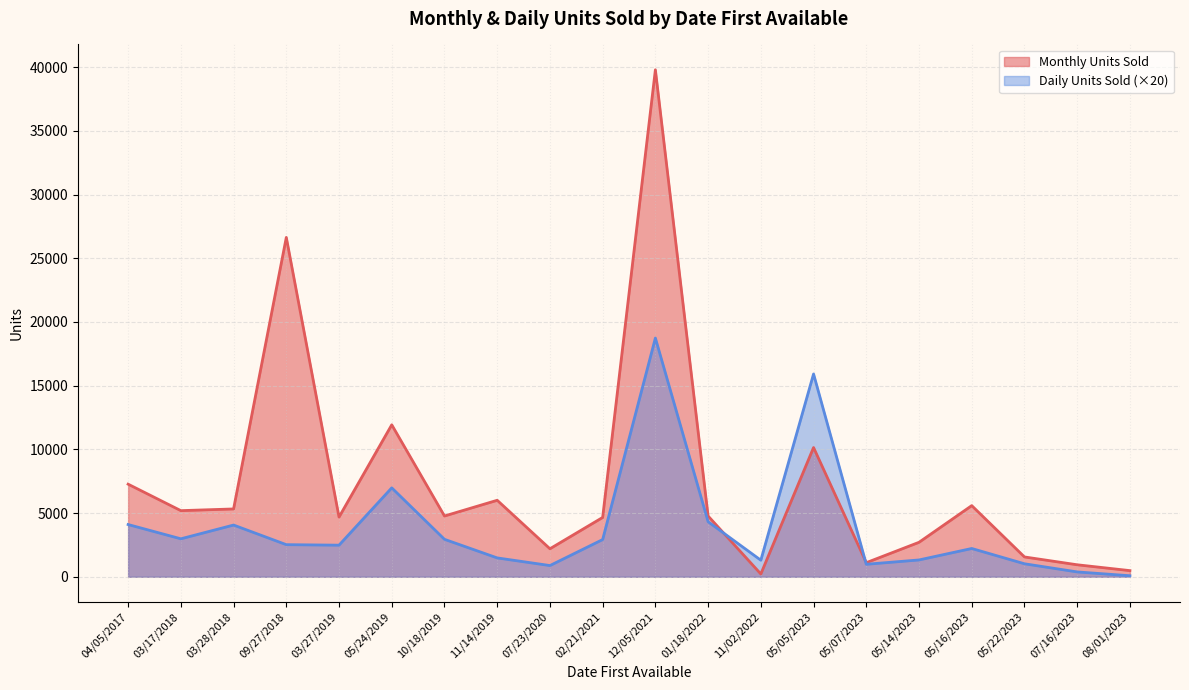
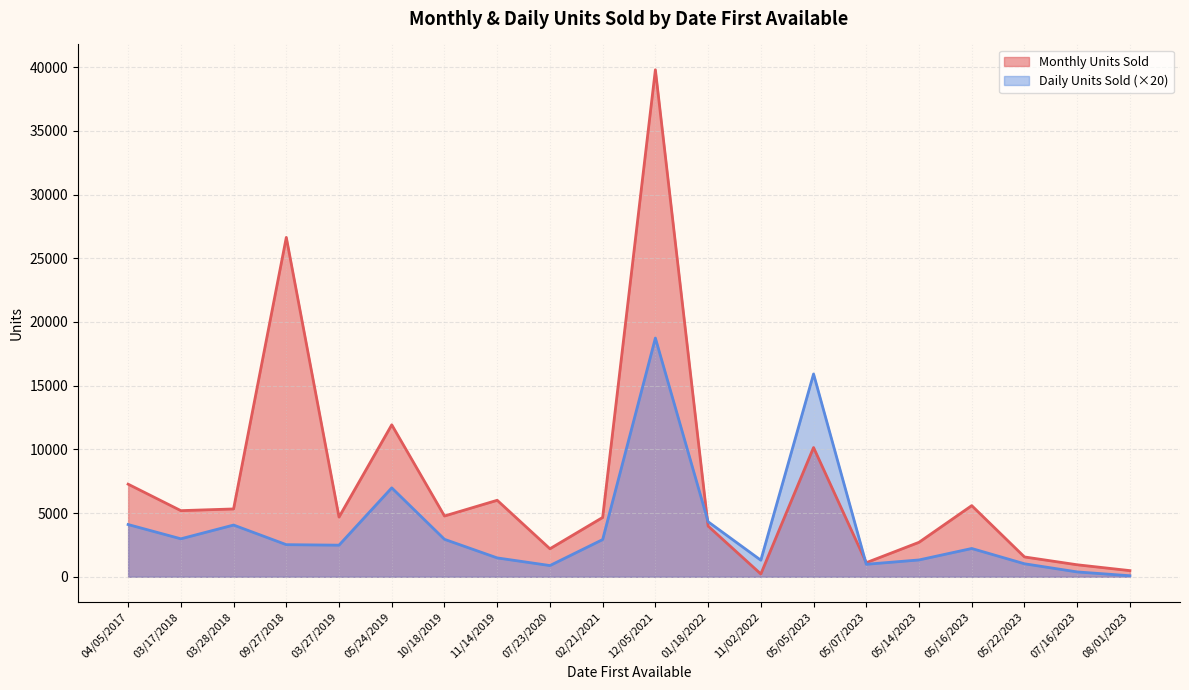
  {
    "Monthly Units Sold": {
      "04/05/2017": 7300,
      "03/17/2018": 5200,
      "03/28/2018": 5300,
      "09/27/2018": 26600,
      "03/27/2019": 4700,
      "05/24/2019": 11900,
      "10/18/2019": 4800,
      "11/14/2019": 6000,
      "07/23/2020": 2200,
      "02/21/2021": 4700,
      "12/05/2021": 39800,
-     "01/18/2022": 4800,
+     "01/18/2022": 4000,
      "11/02/2022": 200,
      "05/05/2023": 10100,
      "05/14/2023": 2700,
      "05/16/2023": 5600,
      "05/22/2023": 1600,
      "07/16/2023": 900,
      "08/01/2023": 500
    },
    "Daily Units Sold (×20)": {
      "04/05/2017": 4100,
      "03/17/2018": 3000,
      "03/28/2018": 4100,
      "09/27/2018": 2500,
      "03/27/2019": 2500,
      "05/24/2019": 7000,
      "10/18/2019": 2900,
      "11/14/2019": 1500,
      "07/23/2020": 900,
      "02/21/2021": 2900,
      "12/05/2021": 18700,
      "01/18/2022": 4300,
      "11/02/2022": 1300,
      "05/05/2023": 15900,
      "05/14/2023": 1300,
      "05/16/2023": 2200,
      "05/22/2023": 1000,
      "07/16/2023": 400,
      "08/01/2023": 100
    }
  }
